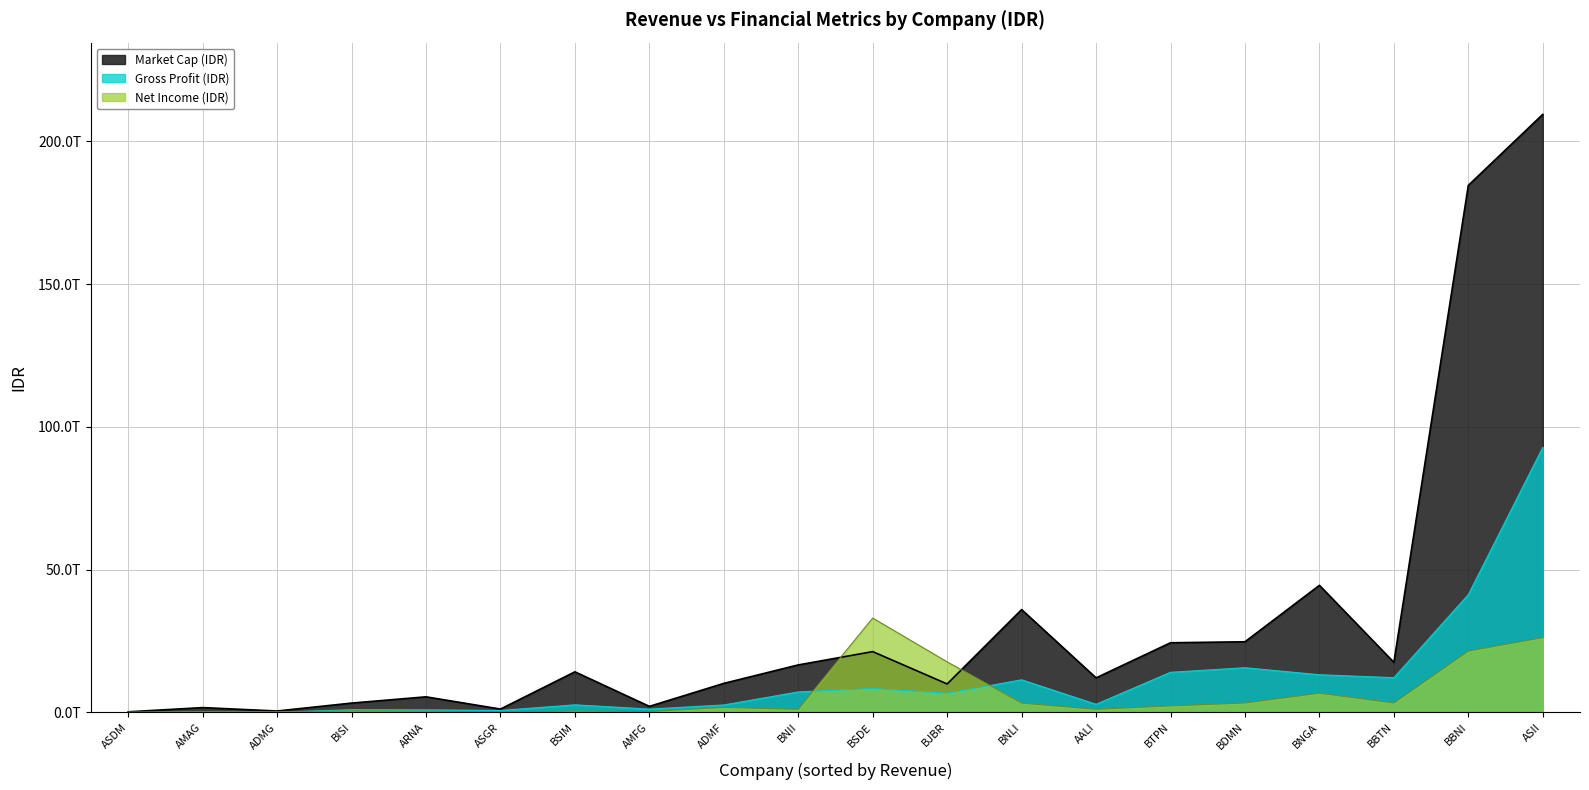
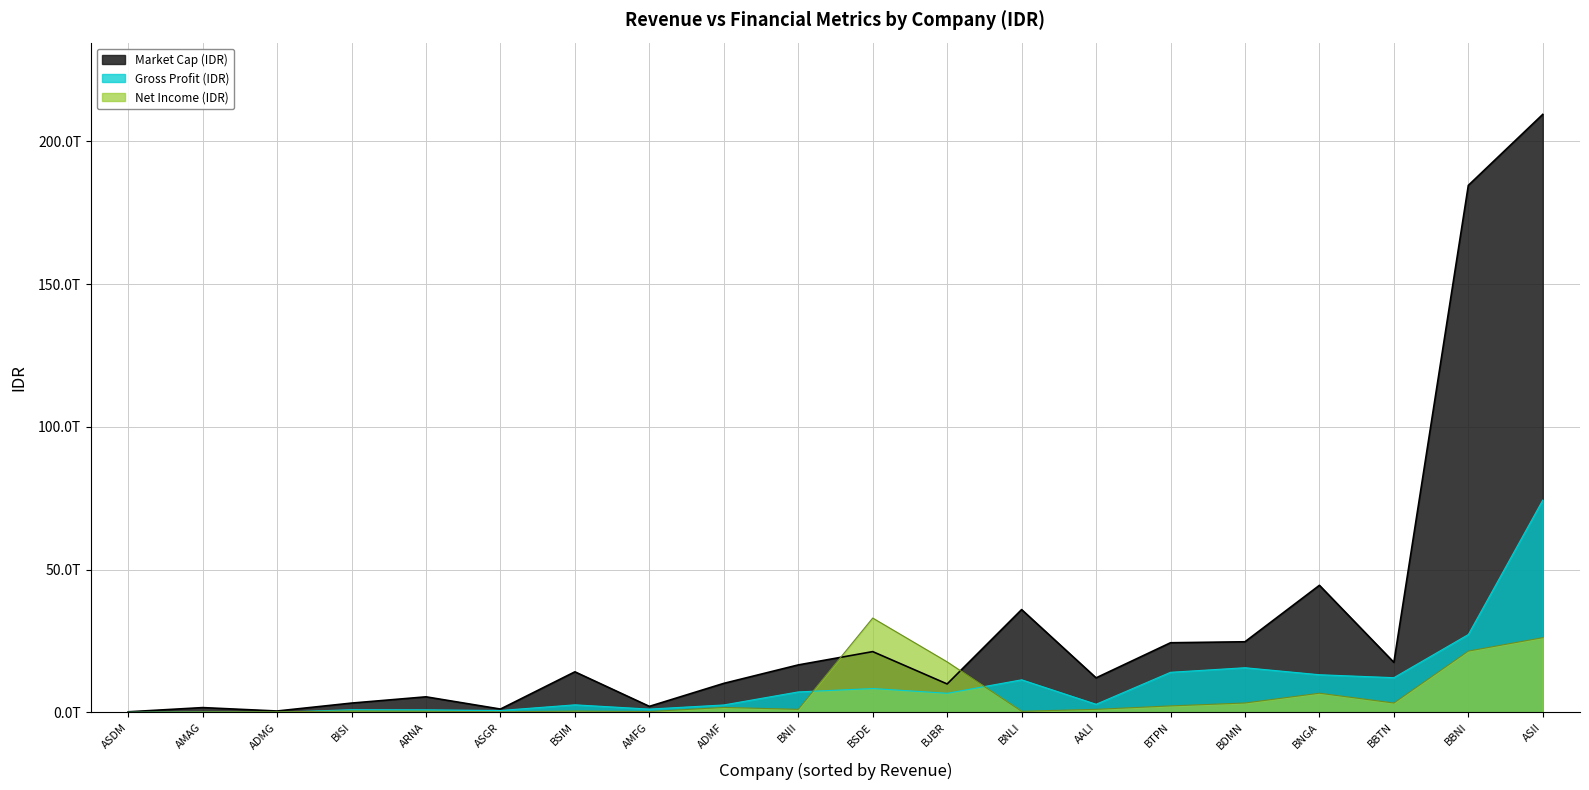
  {
    "Market Cap (IDR)": {
      "AMAG": "2T",
      "BISI": "3T",
      "ARNA": "5T",
      "BSIM": "14T",
      "AMFG": "2T",
      "ADMF": "10T",
      "BNII": "17T",
      "BSDE": "21T",
      "BJBR": "10T",
      "BNLI": "36T",
      "AALI": "12T",
      "BTPN": "24T",
      "BDMN": "25T",
      "BNGA": "45T",
      "BBTN": "18T",
      "BBNI": "185T",
      "ASII": "210T"
    },
    "Gross Profit (IDR)": {
      "BSIM": "3T",
      "BNII": "7T",
      "BSDE": "8T",
      "BJBR": "7T",
      "BNLI": "11T",
      "AALI": "3T",
      "BTPN": "14T",
      "BDMN": "16T",
      "BNGA": "13T",
      "BBTN": "12T",
-     "BBNI": "41T",
-     "ASII": "93T"
+     "BBNI": "27T",
+     "ASII": "74T"
    },
    "Net Income (IDR)": {
      "BSIM": "0T",
      "BNII": "1T",
      "BSDE": "33T",
      "BJBR": "18T",
-     "BNLI": "3T",
+     "BNLI": "0T",
      "AALI": "1T",
      "BTPN": "2T",
      "BDMN": "3T",
      "BNGA": "7T",
      "BBTN": "3T",
      "BBNI": "21T",
      "ASII": "26T"
    }
  }
